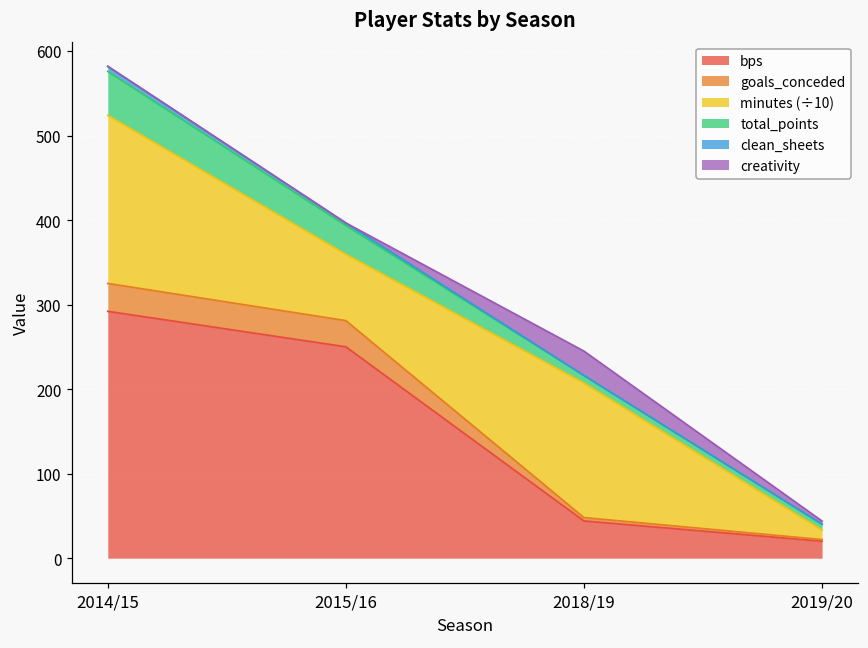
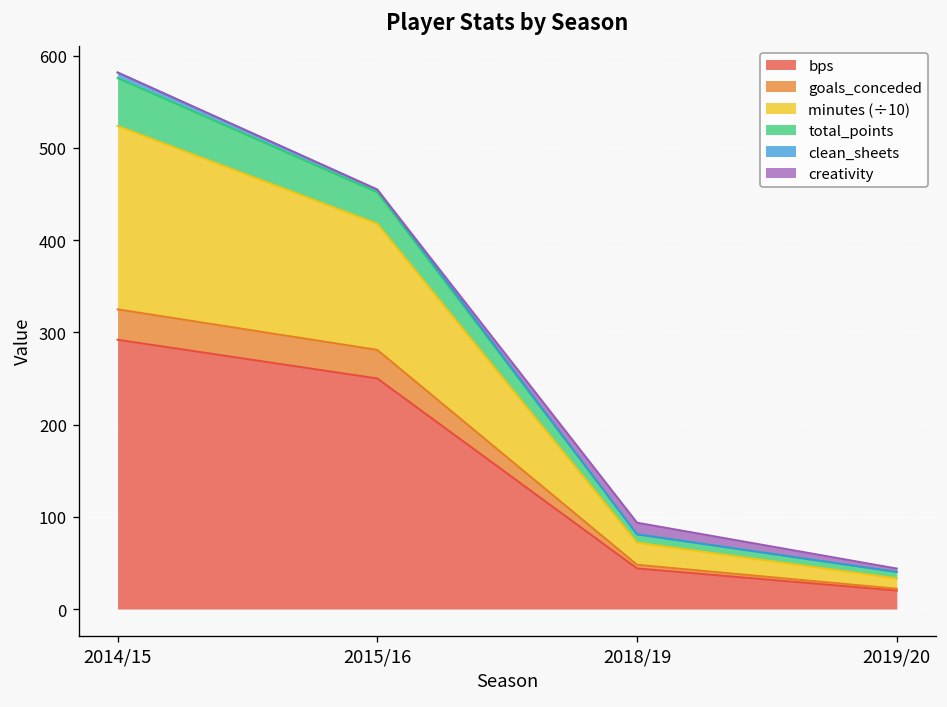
  {
    "minutes (÷10)": {
      "2014/15": 200,
-     "2015/16": 80,
-     "2018/19": 160,
+     "2015/16": 140,
+     "2018/19": 20,
      "2019/20": 10
    },
    "total_points": {
      "2014/15": 50
    },
    "creativity": {
-     "2018/19": 30,
+     "2018/19": 10,
      "2019/20": 0
    }
  }
